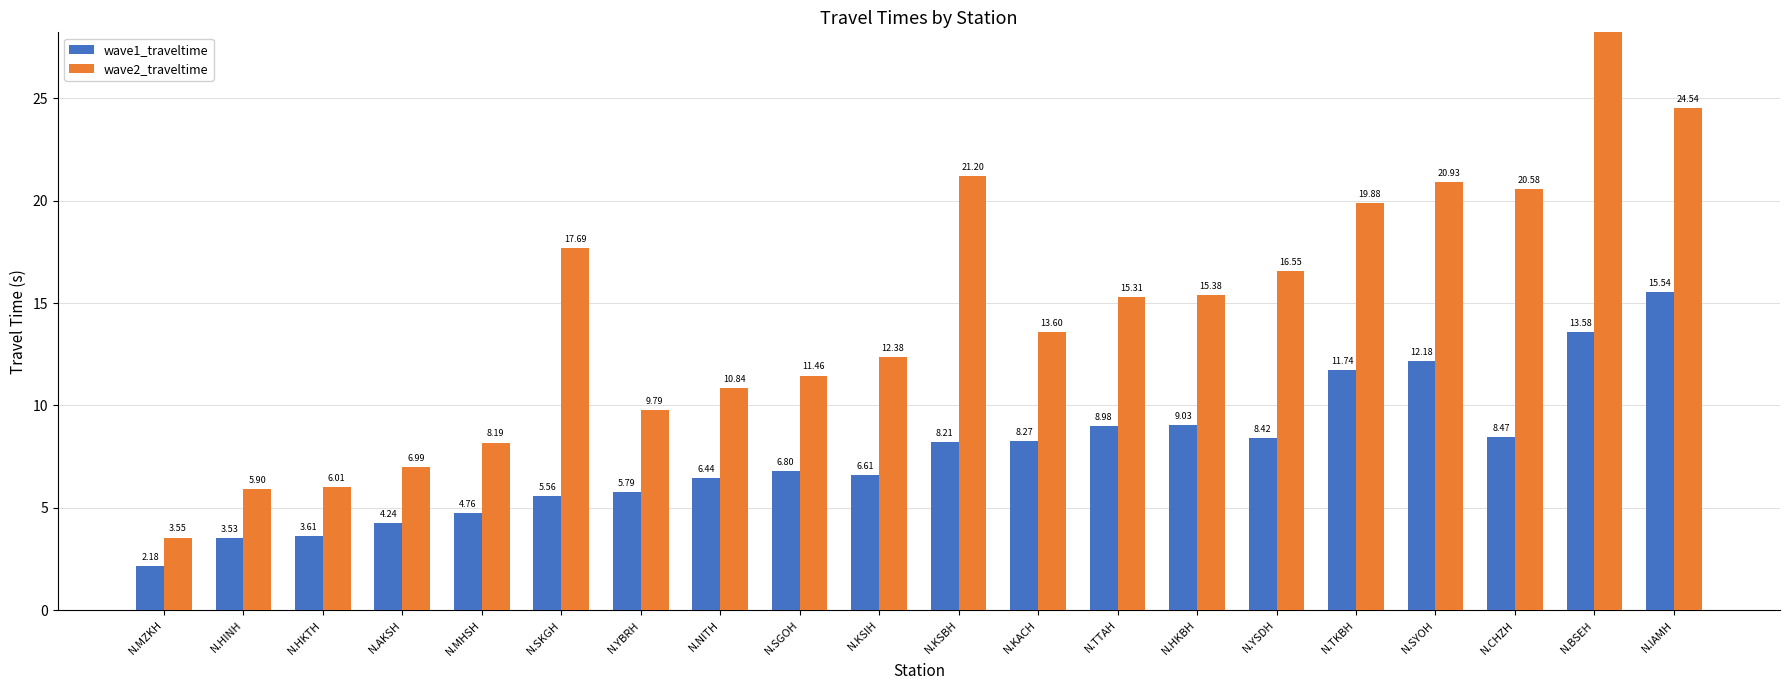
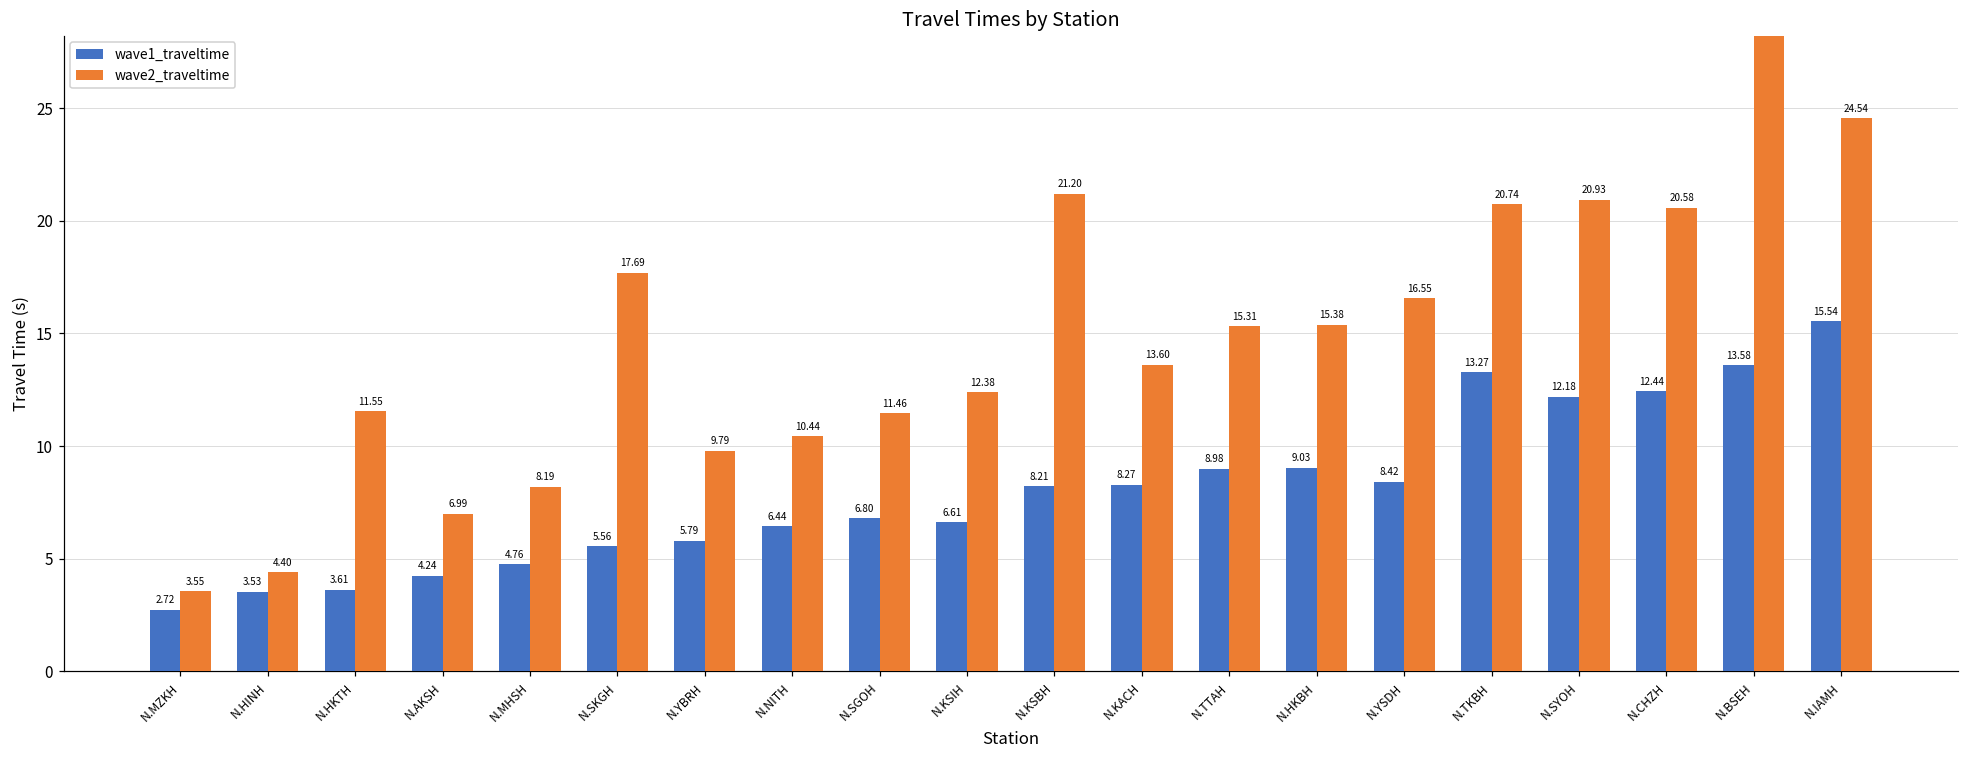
  {
    "wave1_traveltime": {
-     "N.MZKH": 2.18,
+     "N.MZKH": 2.72,
      "N.HINH": 3.53,
      "N.HKTH": 3.61,
      "N.AKSH": 4.24,
      "N.MHSH": 4.76,
      "N.SKGH": 5.56,
      "N.YBRH": 5.79,
      "N.NITH": 6.44,
      "N.SGOH": 6.80,
      "N.KSIH": 6.61,
      "N.KSBH": 8.21,
      "N.KACH": 8.27,
      "N.TTAH": 8.98,
      "N.HKBH": 9.03,
      "N.YSDH": 8.42,
-     "N.TKBH": 11.74,
+     "N.TKBH": 13.27,
      "N.SYOH": 12.18,
-     "N.CHZH": 8.47,
+     "N.CHZH": 12.44,
      "N.BSEH": 13.58,
      "N.IAMH": 15.54
    },
    "wave2_traveltime": {
      "N.MZKH": 3.55,
-     "N.HINH": 5.90,
-     "N.HKTH": 6.01,
+     "N.HINH": 4.40,
+     "N.HKTH": 11.55,
      "N.AKSH": 6.99,
      "N.MHSH": 8.19,
      "N.SKGH": 17.69,
      "N.YBRH": 9.79,
-     "N.NITH": 10.84,
+     "N.NITH": 10.44,
      "N.SGOH": 11.46,
      "N.KSIH": 12.38,
      "N.KSBH": 21.20,
      "N.KACH": 13.60,
      "N.TTAH": 15.31,
      "N.HKBH": 15.38,
      "N.YSDH": 16.55,
-     "N.TKBH": 19.88,
+     "N.TKBH": 20.74,
      "N.SYOH": 20.93,
      "N.CHZH": 20.58,
      "N.IAMH": 24.54
    }
  }
